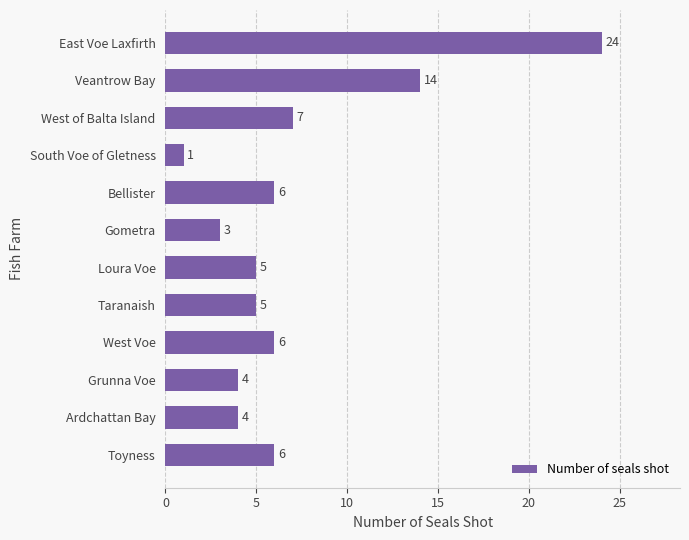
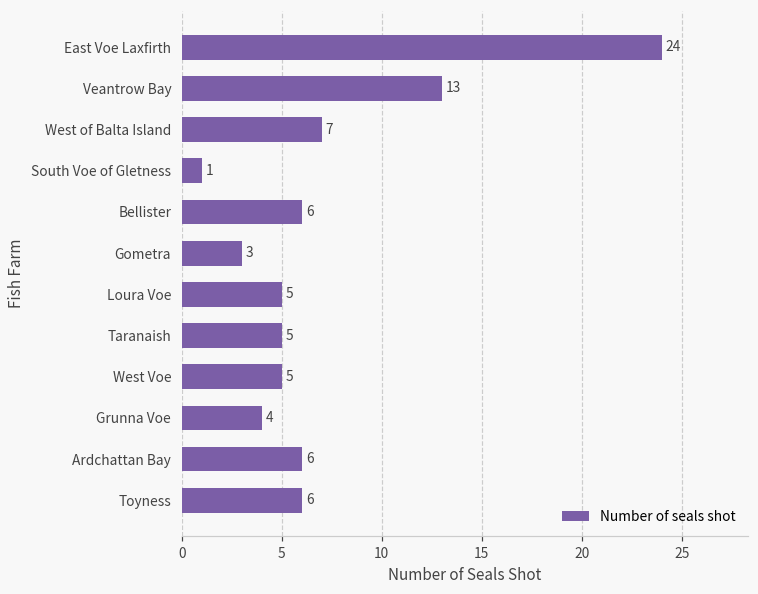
  {
    "East Voe Laxfirth": 24,
-   "Veantrow Bay": 14,
+   "Veantrow Bay": 13,
    "West of Balta Island": 7,
    "South Voe of Gletness": 1,
    "Bellister": 6,
    "Gometra": 3,
    "Loura Voe": 5,
    "Taranaish": 5,
-   "West Voe": 6,
+   "West Voe": 5,
    "Grunna Voe": 4,
-   "Ardchattan Bay": 4,
+   "Ardchattan Bay": 6,
    "Toyness": 6
  }
